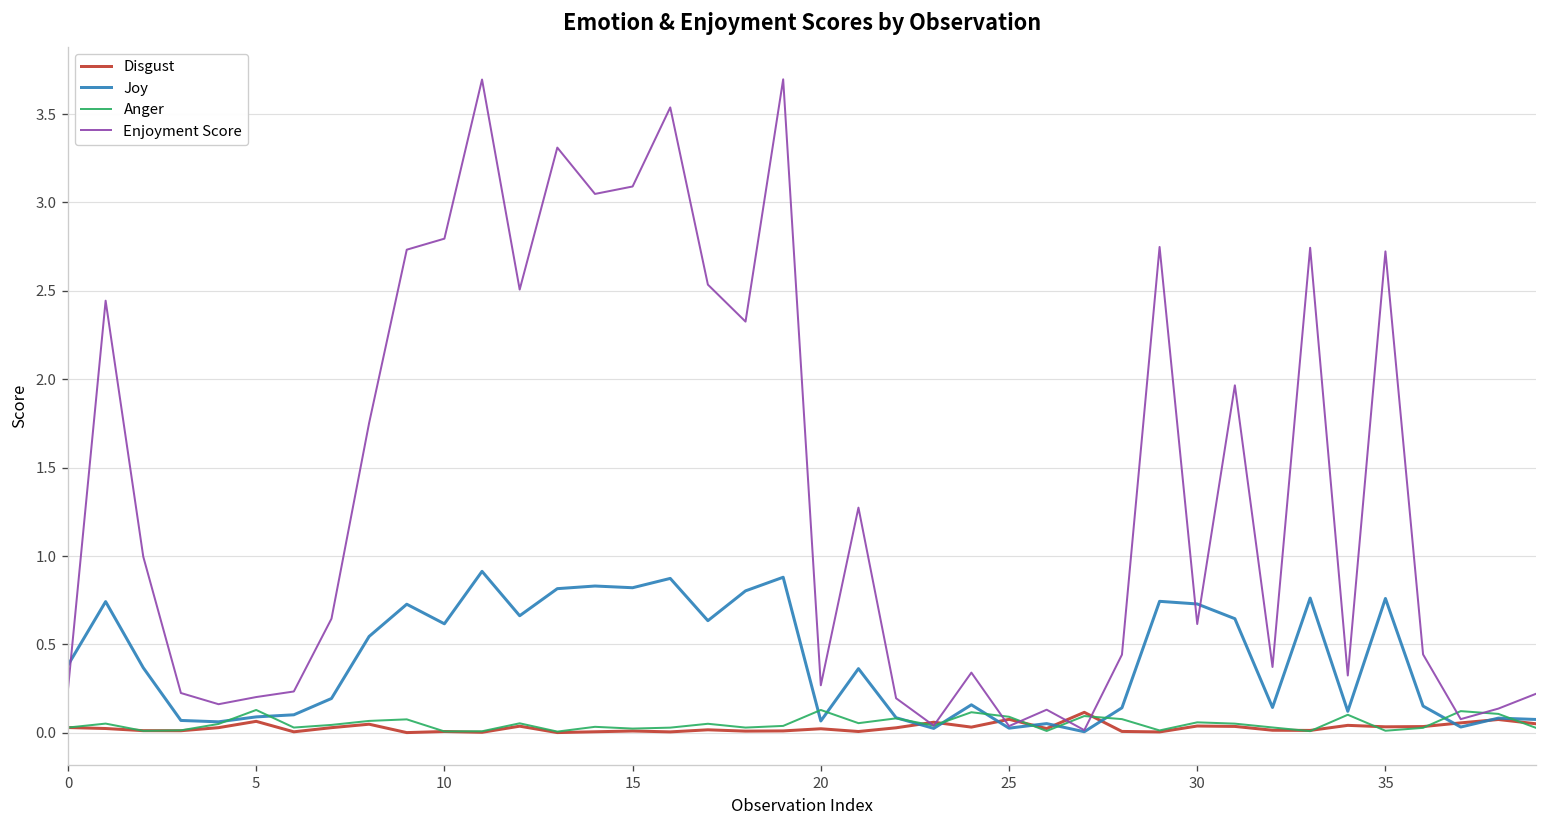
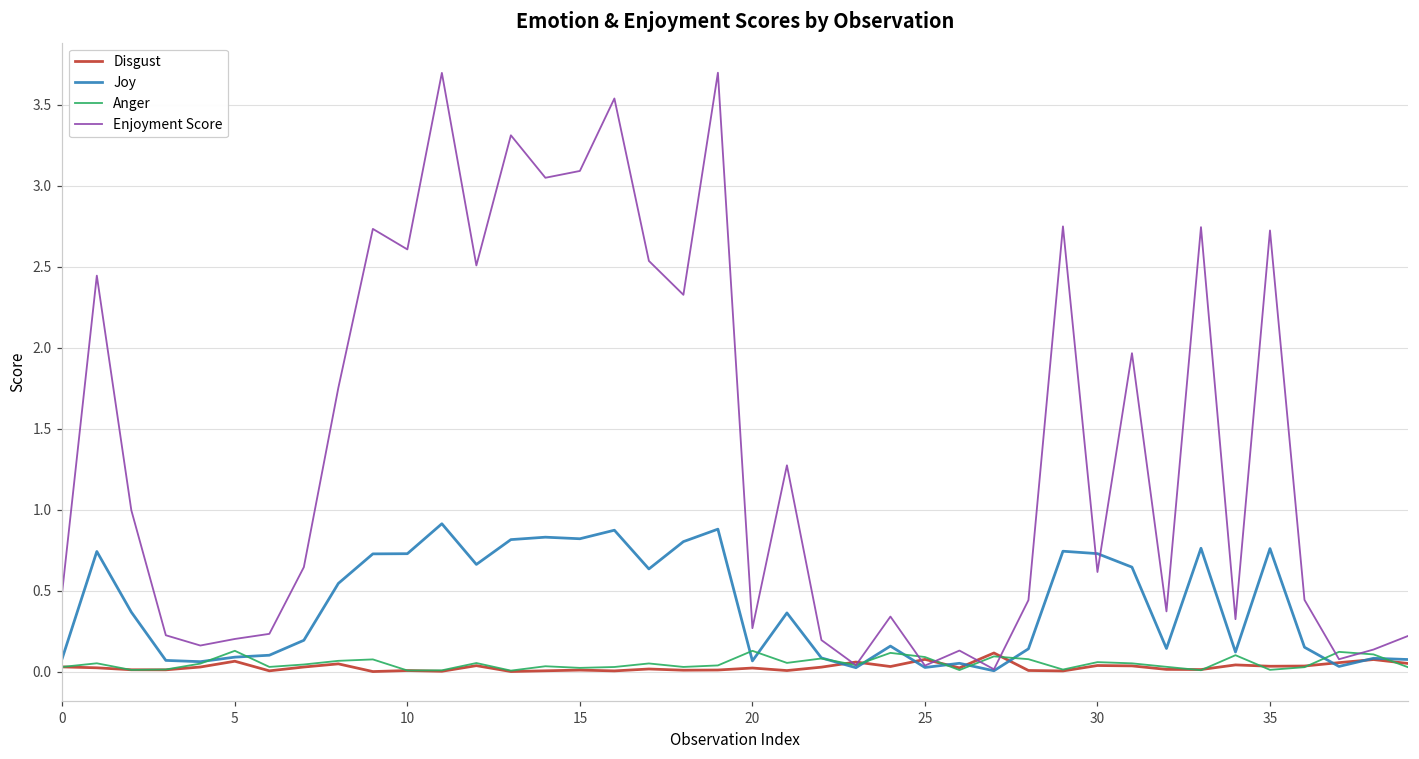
  {
    "Disgust": {
      "5": 0.07,
      "20": 0.02,
      "30": 0.04,
      "35": 0.03
    },
    "Joy": {
-     "0": 0.38,
+     "0": 0.08,
      "5": 0.09,
-     "10": 0.62,
+     "10": 0.73,
      "15": 0.82,
      "20": 0.07,
      "30": 0.73,
      "35": 0.76
    },
    "Anger": {
      "5": 0.13,
      "20": 0.13,
      "30": 0.06,
      "35": 0.01
    },
    "Enjoyment Score": {
-     "0": 0.25,
+     "0": 0.50,
      "5": 0.20,
-     "10": 2.80,
+     "10": 2.61,
      "15": 3.09,
      "20": 0.27,
      "30": 0.62,
      "35": 2.72
    }
  }
